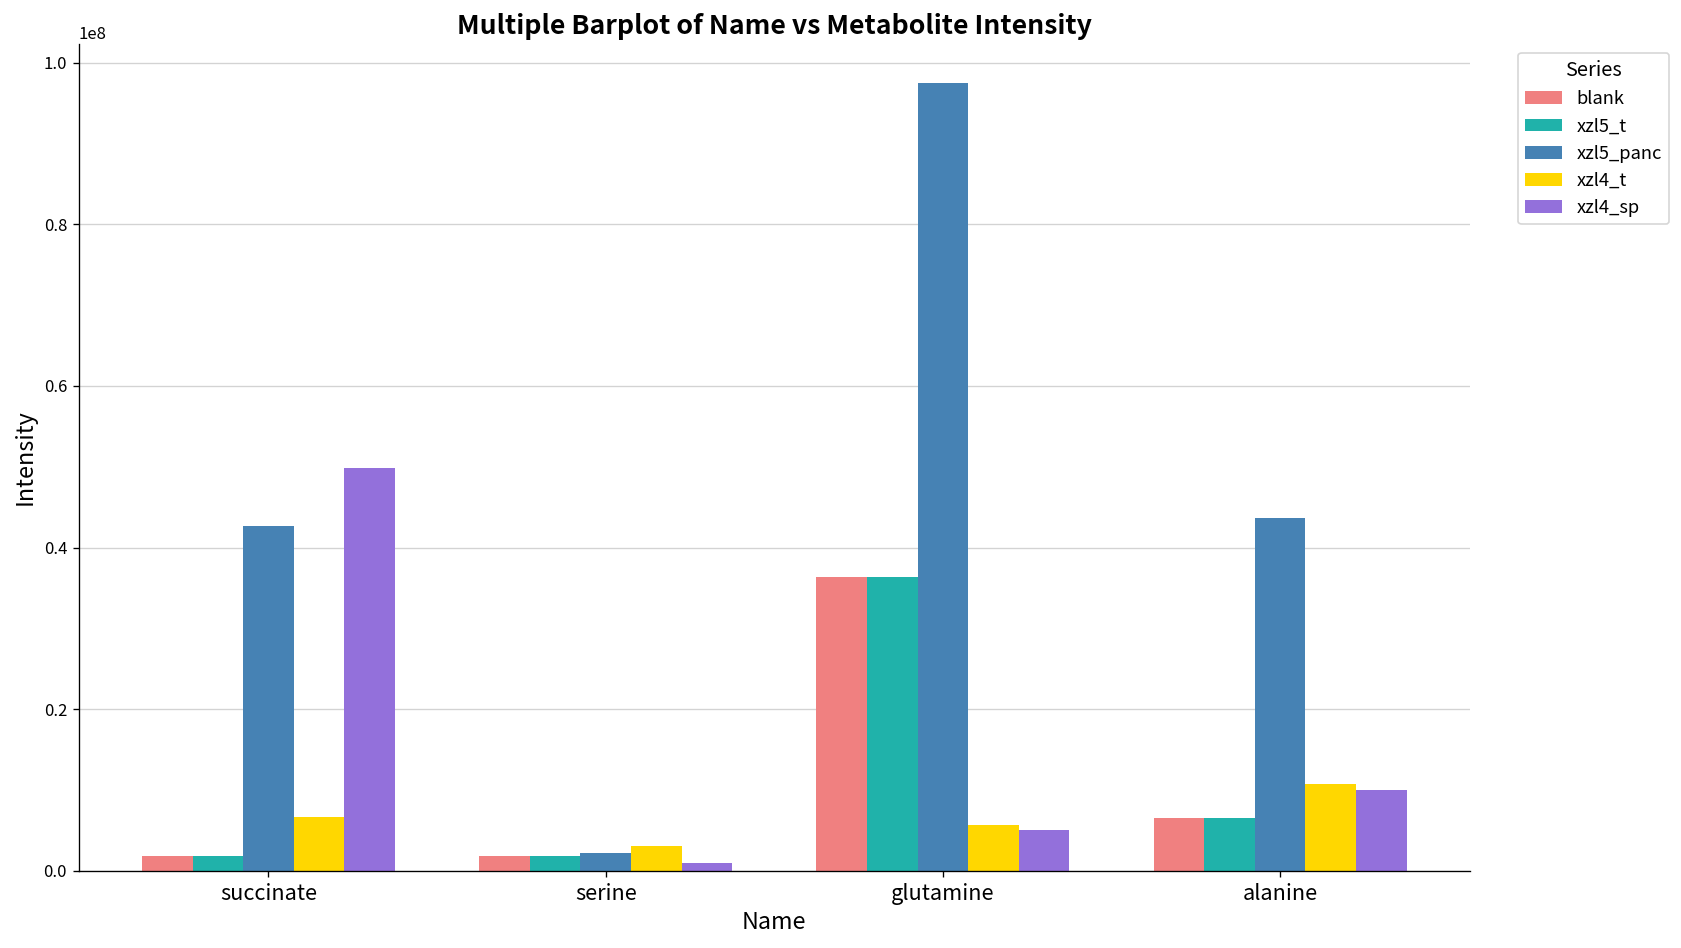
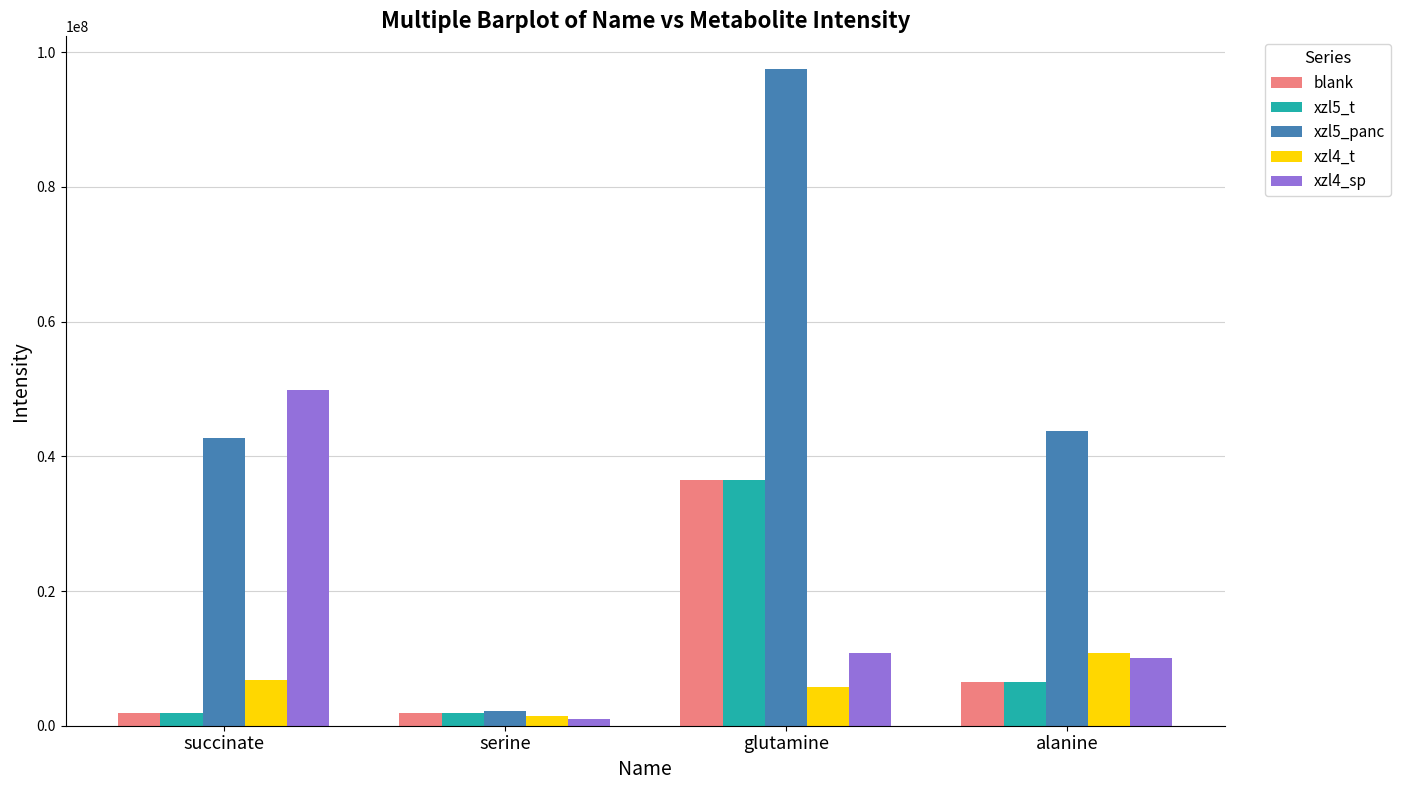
  {
    "blank": {
      "succinate": 2000000,
      "serine": 2000000,
      "glutamine": 36000000,
      "alanine": 7000000
    },
    "xzl5_t": {
      "succinate": 2000000,
      "serine": 2000000,
      "glutamine": 36000000,
      "alanine": 7000000
    },
    "xzl5_panc": {
      "succinate": 43000000,
      "serine": 2000000,
      "glutamine": 97000000,
      "alanine": 44000000
    },
    "xzl4_t": {
      "succinate": 7000000,
-     "serine": 3000000,
+     "serine": 2000000,
      "glutamine": 6000000,
      "alanine": 11000000
    },
    "xzl4_sp": {
      "succinate": 50000000,
      "serine": 1000000,
-     "glutamine": 5000000,
+     "glutamine": 11000000,
      "alanine": 10000000
    }
  }
